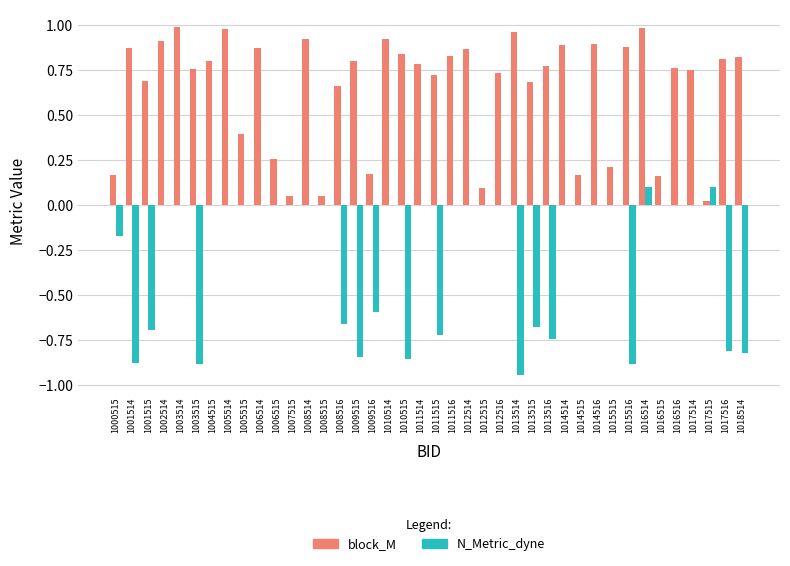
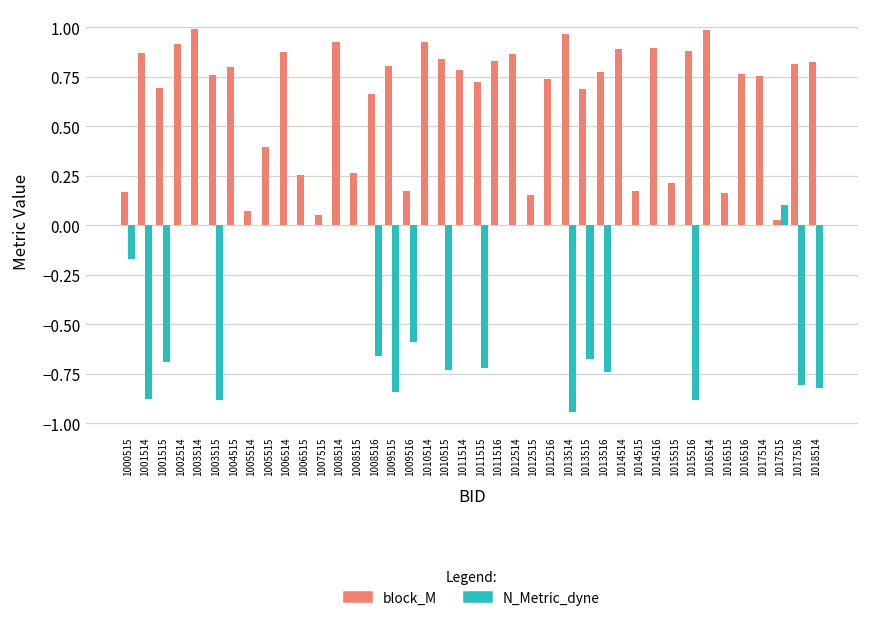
  {
    "block_M": {
      "1000515": 0.17,
      "1001514": 0.87,
      "1001515": 0.69,
      "1002514": 0.91,
      "1003514": 0.99,
      "1003515": 0.76,
      "1004515": 0.80,
-     "1005514": 0.98,
+     "1005514": 0.07,
      "1005515": 0.40,
      "1006514": 0.88,
      "1006515": 0.26,
      "1007515": 0.05,
      "1008514": 0.93,
-     "1008515": 0.05,
+     "1008515": 0.26,
      "1008516": 0.66,
      "1009515": 0.80,
      "1009516": 0.18,
      "1010514": 0.93,
      "1010515": 0.84,
      "1011514": 0.78,
      "1011515": 0.72,
      "1011516": 0.83,
      "1012514": 0.87,
-     "1012515": 0.09,
+     "1012515": 0.15,
      "1012516": 0.74,
      "1013514": 0.96,
      "1013515": 0.69,
      "1013516": 0.77,
      "1014514": 0.89,
      "1014515": 0.17,
      "1014516": 0.90,
      "1015515": 0.21,
      "1015516": 0.88,
      "1016514": 0.98,
      "1016515": 0.16,
      "1016516": 0.76,
      "1017514": 0.75,
      "1017515": 0.03,
      "1017516": 0.81,
      "1018514": 0.82
    },
    "N_Metric_dyne": {
      "1000515": -0.17,
      "1001514": -0.88,
      "1001515": -0.69,
      "1002514": 0.00,
      "1003514": 0.00,
      "1003515": -0.88,
      "1004515": 0.00,
      "1005514": 0.00,
      "1005515": 0.00,
      "1006514": 0.00,
      "1006515": 0.00,
      "1007515": 0.00,
      "1008514": 0.00,
      "1008515": 0.00,
      "1008516": -0.66,
      "1009515": -0.84,
      "1009516": -0.59,
      "1010514": 0.00,
-     "1010515": -0.85,
+     "1010515": -0.73,
      "1011514": 0.00,
      "1011515": -0.72,
      "1011516": 0.00,
      "1012514": 0.00,
      "1012515": 0.00,
      "1012516": 0.00,
      "1013514": -0.94,
      "1013515": -0.68,
      "1013516": -0.74,
      "1014514": 0.00,
      "1014515": 0.00,
      "1014516": 0.00,
      "1015515": 0.00,
      "1015516": -0.88,
-     "1016514": 0.1,
+     "1016514": 0.0,
      "1016515": 0.00,
      "1016516": 0.00,
      "1017514": 0.00,
      "1017515": 0.10,
      "1017516": -0.81,
      "1018514": -0.82
    }
  }
